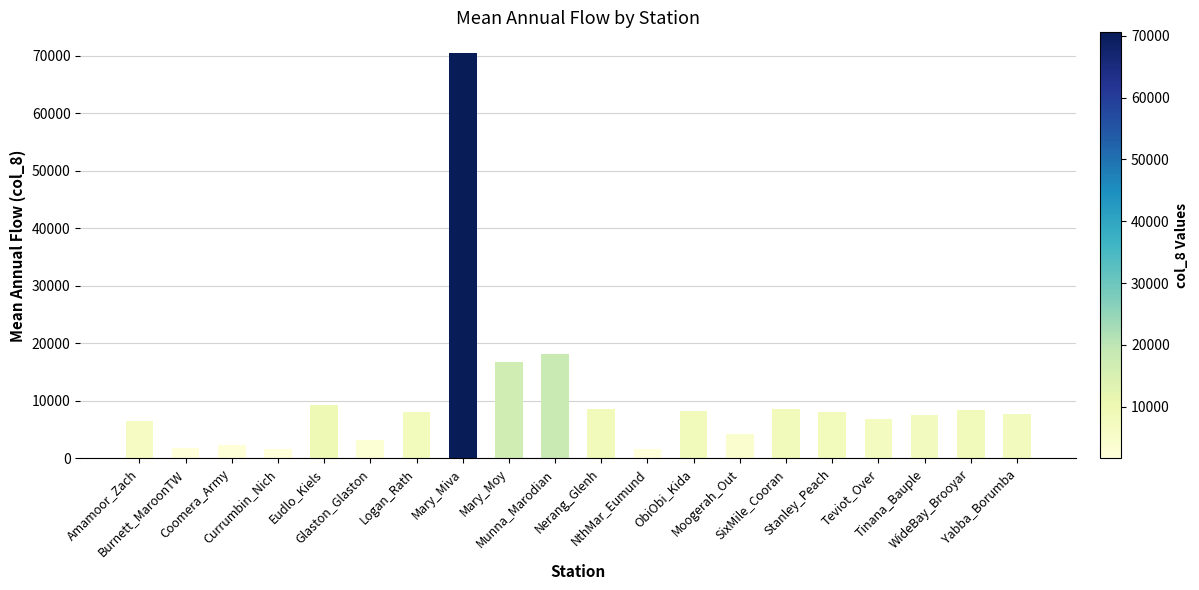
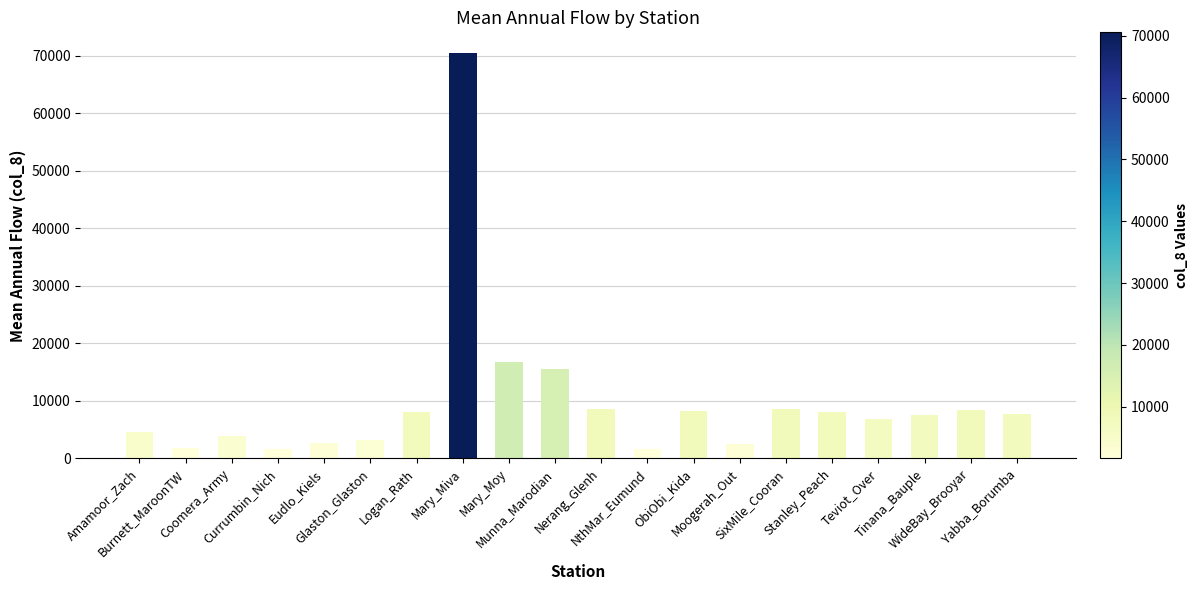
  {
-   "Amamoor_Zach": 7000,
+   "Amamoor_Zach": 5000,
    "Burnett_MaroonTW": 2000,
-   "Coomera_Army": 2000,
+   "Coomera_Army": 4000,
    "Currumbin_Nich": 2000,
-   "Eudlo_Kiels": 9000,
+   "Eudlo_Kiels": 3000,
    "Glaston_Glaston": 3000,
    "Logan_Rath": 8000,
    "Mary_Miva": 71000,
    "Mary_Moy": 17000,
-   "Munna_Marodian": 18000,
+   "Munna_Marodian": 16000,
    "Nerang_Glenh": 9000,
    "NthMar_Eumund": 2000,
    "ObiObi_Kida": 8000,
-   "Moogerah_Out": 4000,
+   "Moogerah_Out": 2000,
    "SixMile_Cooran": 9000,
    "Stanley_Peach": 8000,
    "Teviot_Over": 7000,
    "Tinana_Bauple": 8000,
    "WideBay_Brooyar": 8000,
    "Yabba_Borumba": 8000
  }
